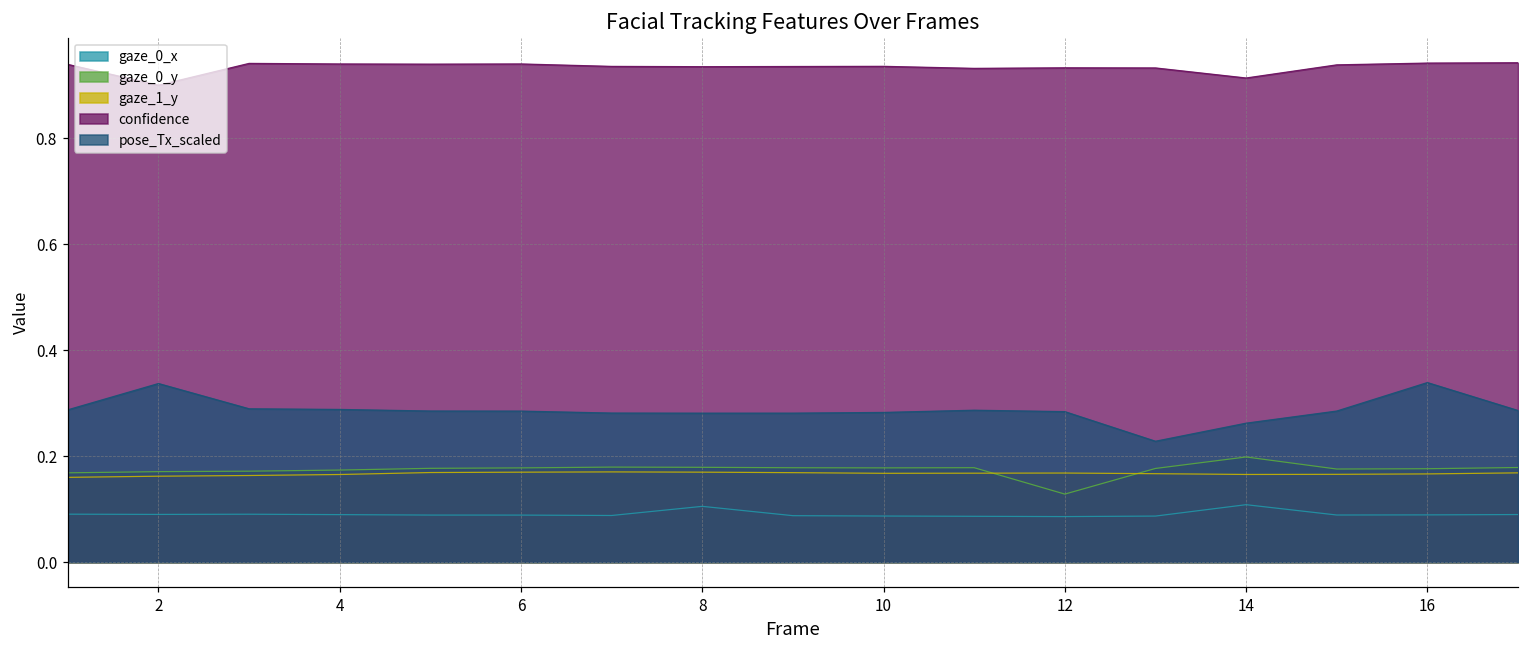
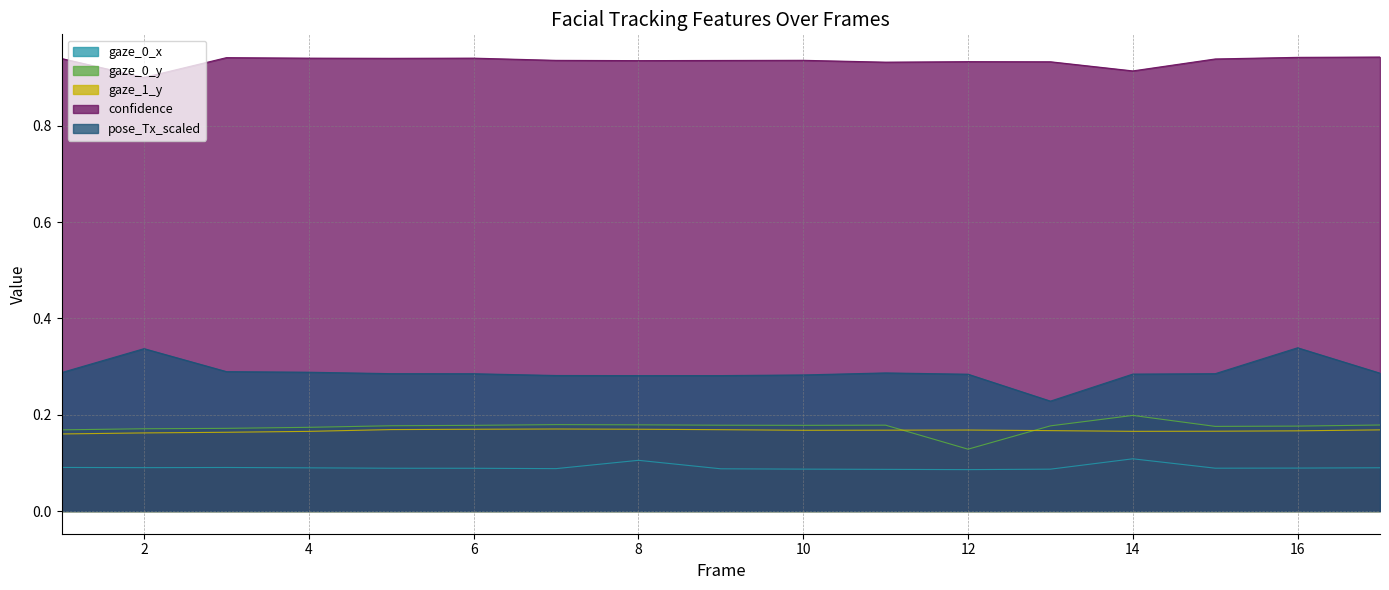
  {
    "gaze_0_x": {
      "2": 0.09,
      "4": 0.09,
      "6": 0.09,
      "8": 0.11,
      "10": 0.09,
      "12": 0.09,
      "14": 0.11,
      "16": 0.09
    },
    "gaze_0_y": {
      "2": 0.17,
      "4": 0.17,
      "6": 0.18,
      "8": 0.18,
      "10": 0.18,
      "12": 0.13,
      "14": 0.20,
      "16": 0.18
    },
    "gaze_1_y": {
      "2": 0.16,
      "4": 0.17,
      "6": 0.17,
      "8": 0.17,
      "10": 0.17,
      "12": 0.17,
      "14": 0.17,
      "16": 0.17
    },
    "confidence": {
      "4": 0.94,
      "6": 0.94,
      "8": 0.94,
      "10": 0.94,
      "12": 0.93,
      "14": 0.91,
      "16": 0.94
    },
    "pose_Tx_scaled": {
      "2": 0.34,
      "4": 0.29,
      "6": 0.29,
      "8": 0.28,
      "10": 0.28,
      "12": 0.28,
-     "14": 0.26,
+     "14": 0.28,
      "16": 0.34
    }
  }
